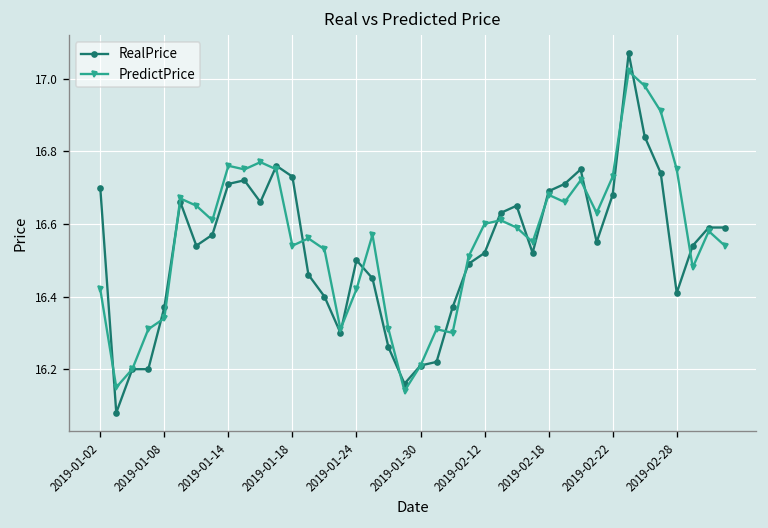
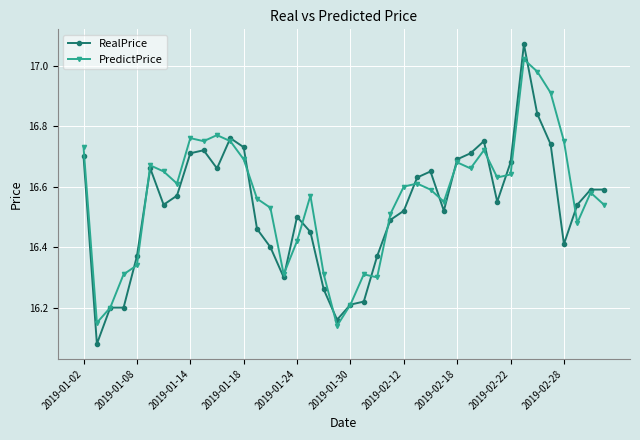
  {
    "RealPrice": {
      "2019-01-02": 16.70,
      "2019-01-08": 16.37,
      "2019-01-14": 16.71,
      "2019-01-18": 16.73,
      "2019-01-24": 16.50,
      "2019-02-12": 16.52,
      "2019-02-18": 16.69,
      "2019-02-22": 16.68,
      "2019-02-28": 16.41
    },
    "PredictPrice": {
-     "2019-01-02": 16.42,
+     "2019-01-02": 16.73,
      "2019-01-08": 16.34,
      "2019-01-14": 16.76,
-     "2019-01-18": 16.54,
+     "2019-01-18": 16.69,
      "2019-01-24": 16.42,
      "2019-02-12": 16.60,
      "2019-02-18": 16.68,
-     "2019-02-22": 16.73,
+     "2019-02-22": 16.64,
      "2019-02-28": 16.75
    }
  }
